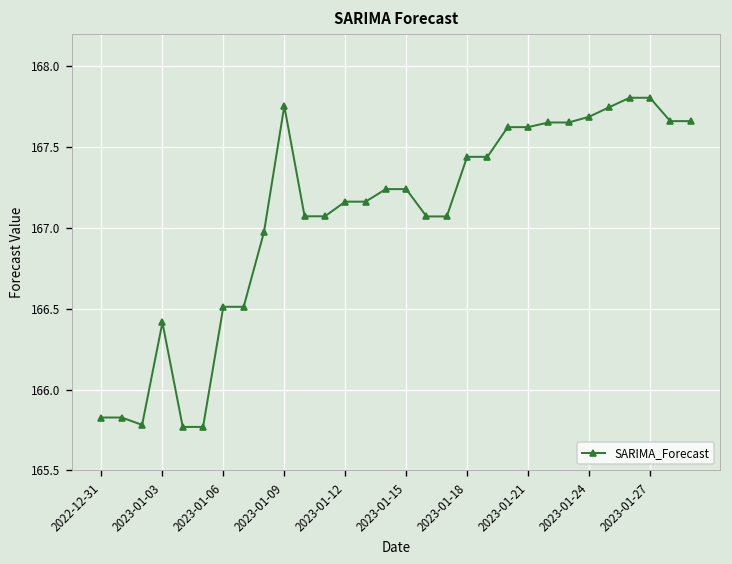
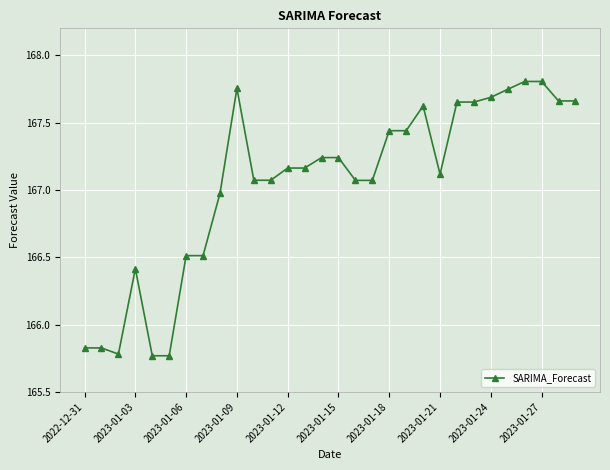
  {
    "2022-12-31": 165.83,
    "2023-01-03": 166.41,
    "2023-01-06": 166.51,
    "2023-01-09": 167.75,
    "2023-01-12": 167.16,
    "2023-01-15": 167.24,
    "2023-01-18": 167.44,
-   "2023-01-21": 167.62,
+   "2023-01-21": 167.12,
    "2023-01-24": 167.69,
    "2023-01-27": 167.81
  }
